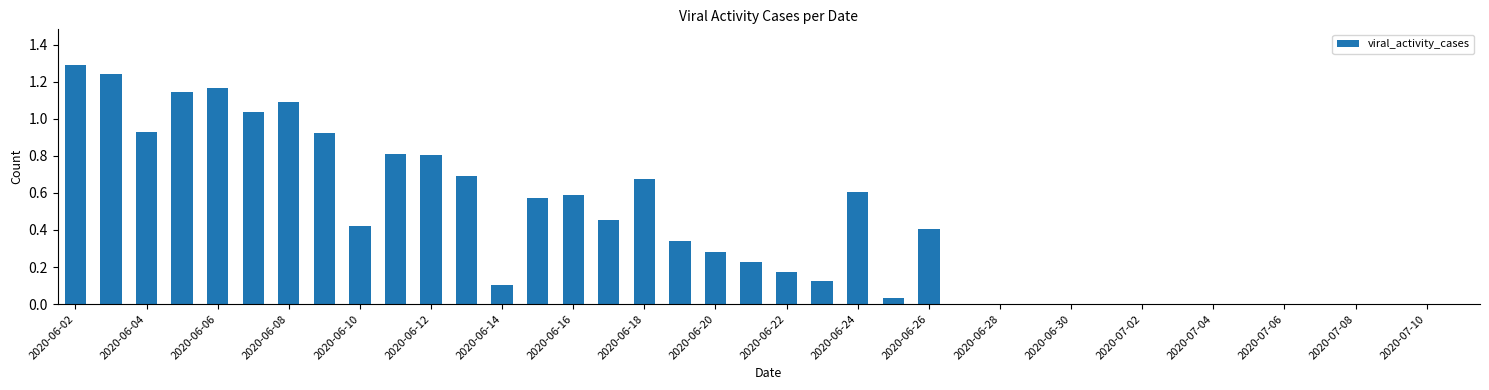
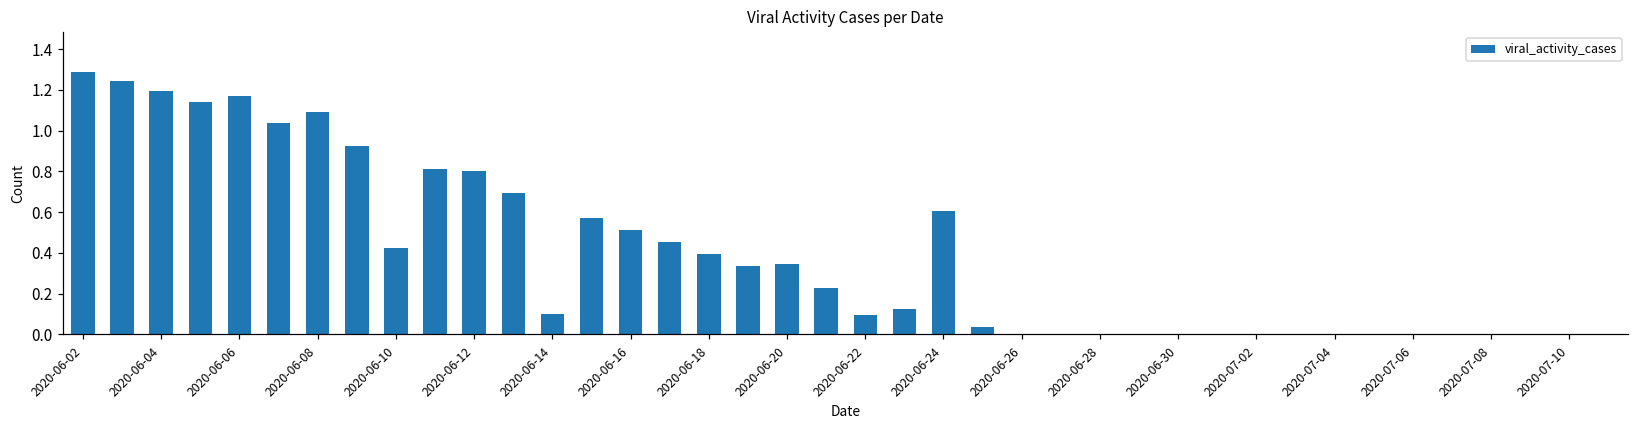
  {
    "2020-06-02": 1.29,
-   "2020-06-04": 0.93,
+   "2020-06-04": 1.19,
    "2020-06-06": 1.17,
    "2020-06-08": 1.09,
    "2020-06-10": 0.42,
    "2020-06-12": 0.80,
    "2020-06-14": 0.10,
-   "2020-06-16": 0.59,
-   "2020-06-18": 0.67,
-   "2020-06-20": 0.28,
-   "2020-06-22": 0.17,
+   "2020-06-16": 0.51,
+   "2020-06-18": 0.40,
+   "2020-06-20": 0.35,
+   "2020-06-22": 0.10,
    "2020-06-24": 0.61,
-   "2020-06-26": 0.41,
+   "2020-06-26": 0.00,
    "2020-06-28": 0.00,
    "2020-06-30": 0.00,
    "2020-07-02": 0.00,
    "2020-07-04": 0.00,
    "2020-07-06": 0.00,
    "2020-07-08": 0.00,
    "2020-07-10": 0.00
  }
